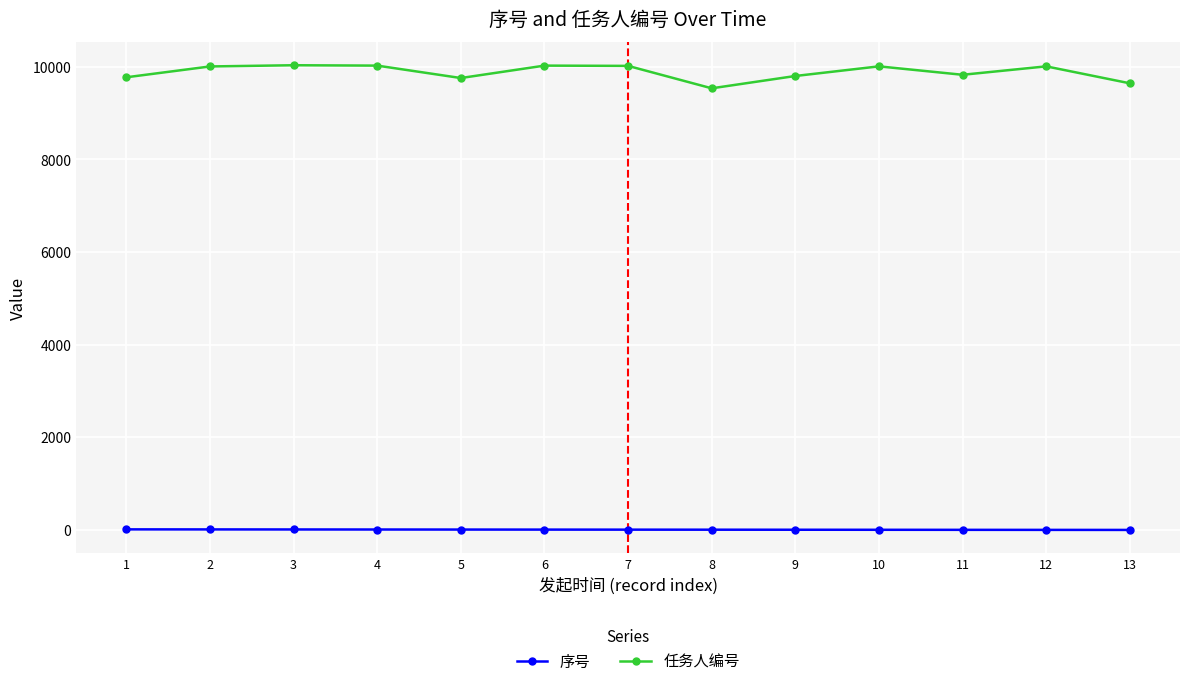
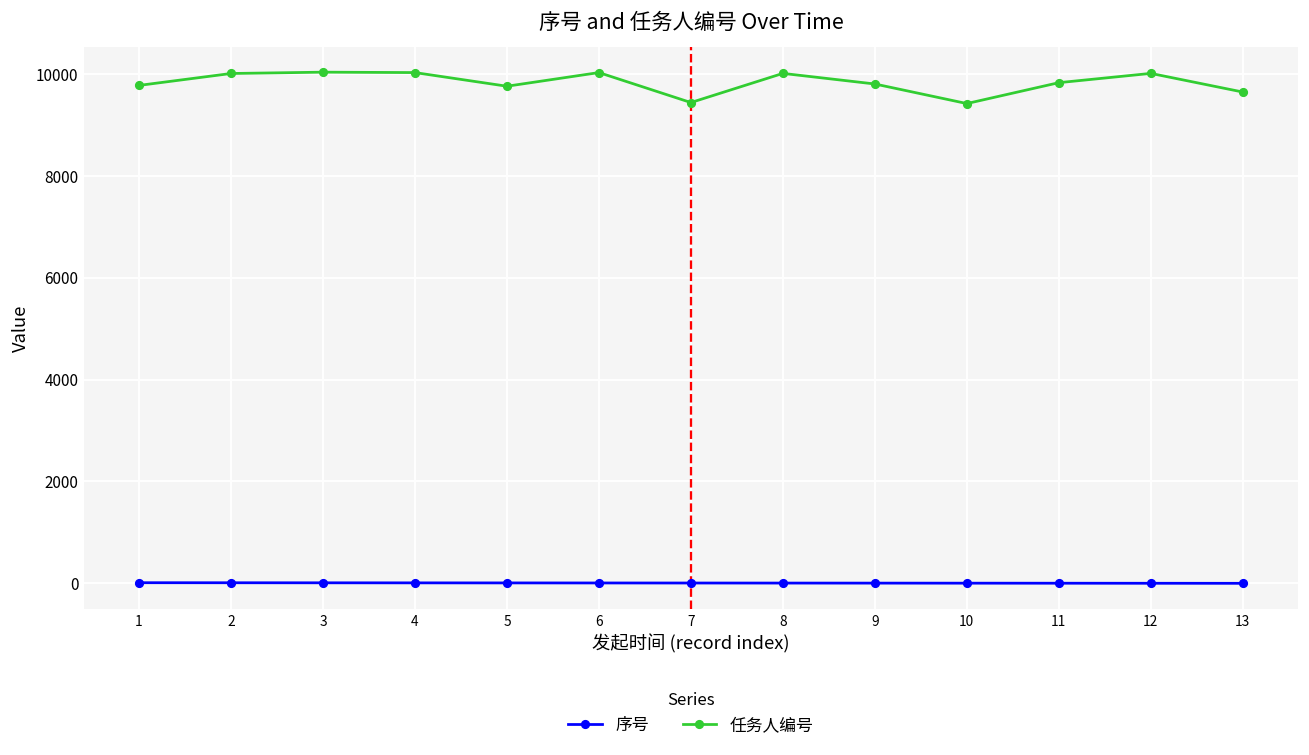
  {
    "序号": {
      "1": 0,
      "2": 0,
      "3": 0,
      "4": 0,
      "5": 0,
      "6": 0,
      "7": 0,
      "8": 0,
      "9": 0,
      "10": 0,
      "11": 0,
      "12": 0,
      "13": 0
    },
    "任务人编号": {
      "1": 9800,
      "2": 10000,
      "3": 10000,
      "4": 10000,
      "5": 9800,
      "6": 10000,
-     "7": 10000,
-     "8": 9500,
+     "7": 9400,
+     "8": 10000,
      "9": 9800,
-     "10": 10000,
+     "10": 9400,
      "11": 9800,
      "12": 10000,
      "13": 9600
    }
  }
